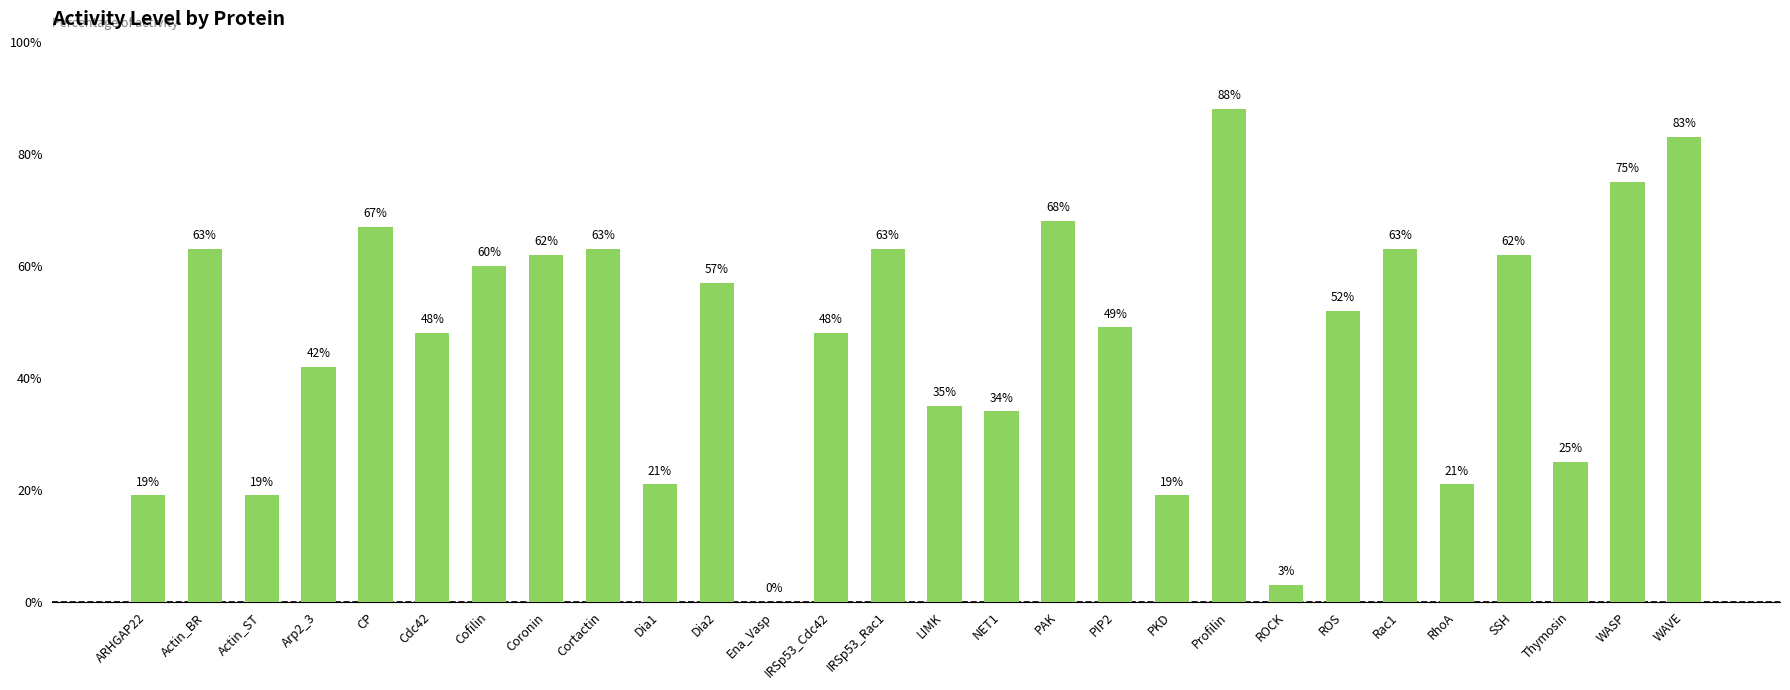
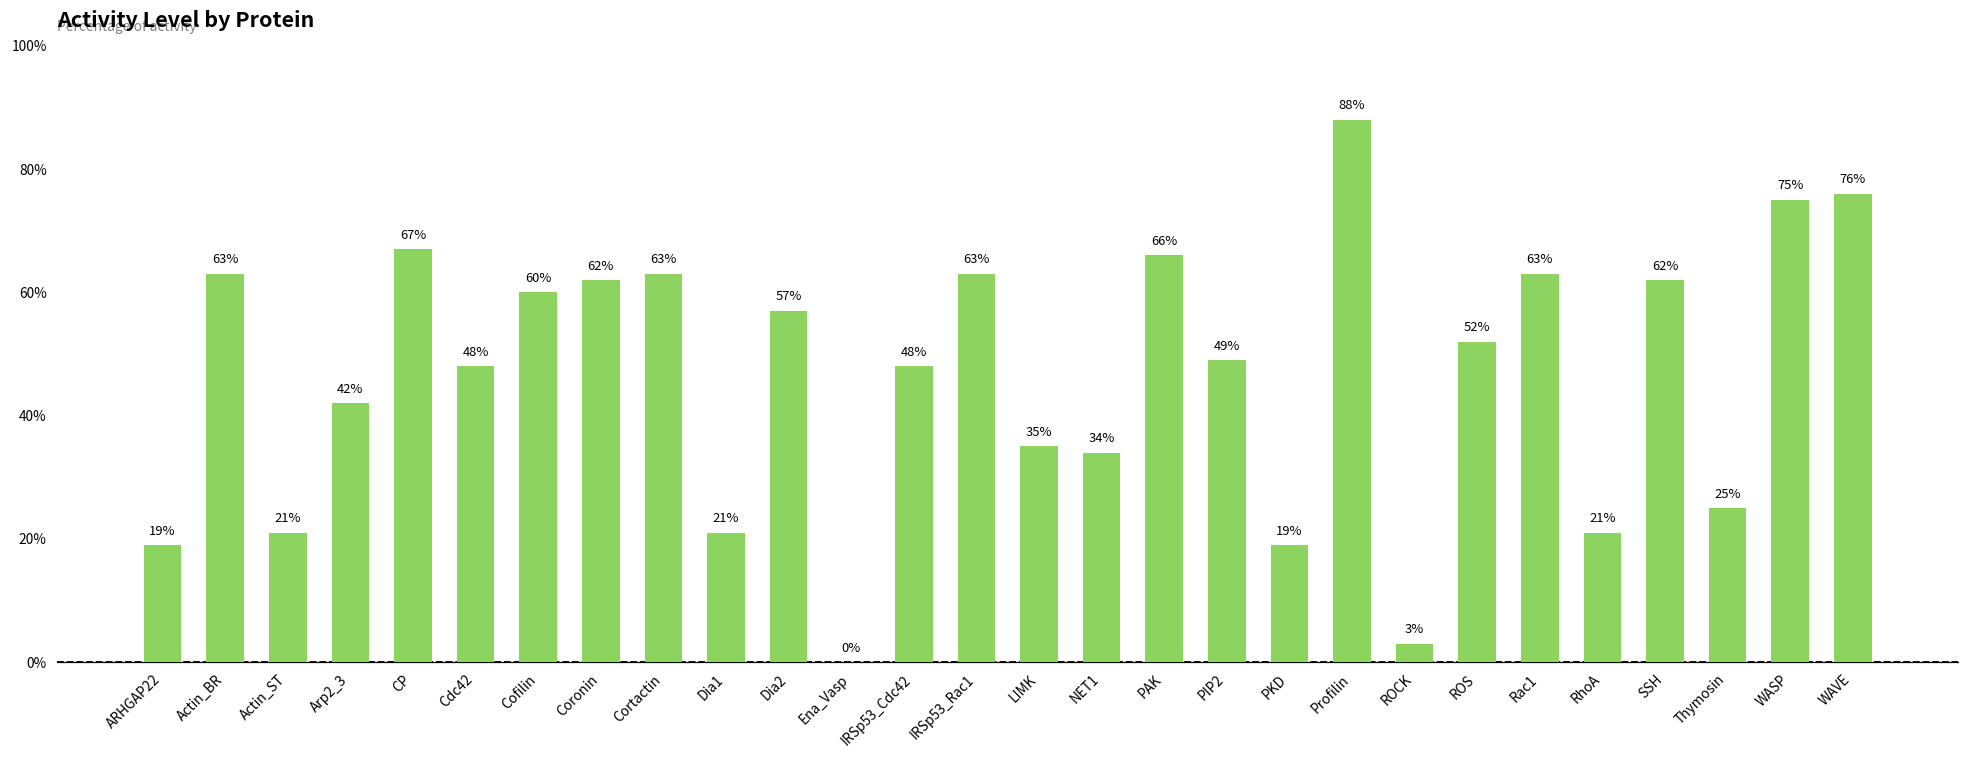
  {
    "ARHGAP22": "19%",
    "Actin_BR": "63%",
-   "Actin_ST": "19%",
+   "Actin_ST": "21%",
    "Arp2_3": "42%",
    "CP": "67%",
    "Cdc42": "48%",
    "Cofilin": "60%",
    "Coronin": "62%",
    "Cortactin": "63%",
    "Dia1": "21%",
    "Dia2": "57%",
    "Ena_Vasp": "0%",
    "IRSp53_Cdc42": "48%",
    "IRSp53_Rac1": "63%",
    "LIMK": "35%",
    "NET1": "34%",
-   "PAK": "68%",
+   "PAK": "66%",
    "PIP2": "49%",
    "PKD": "19%",
    "Profilin": "88%",
    "ROCK": "3%",
    "ROS": "52%",
    "Rac1": "63%",
    "RhoA": "21%",
    "SSH": "62%",
    "Thymosin": "25%",
    "WASP": "75%",
-   "WAVE": "83%"
+   "WAVE": "76%"
  }
